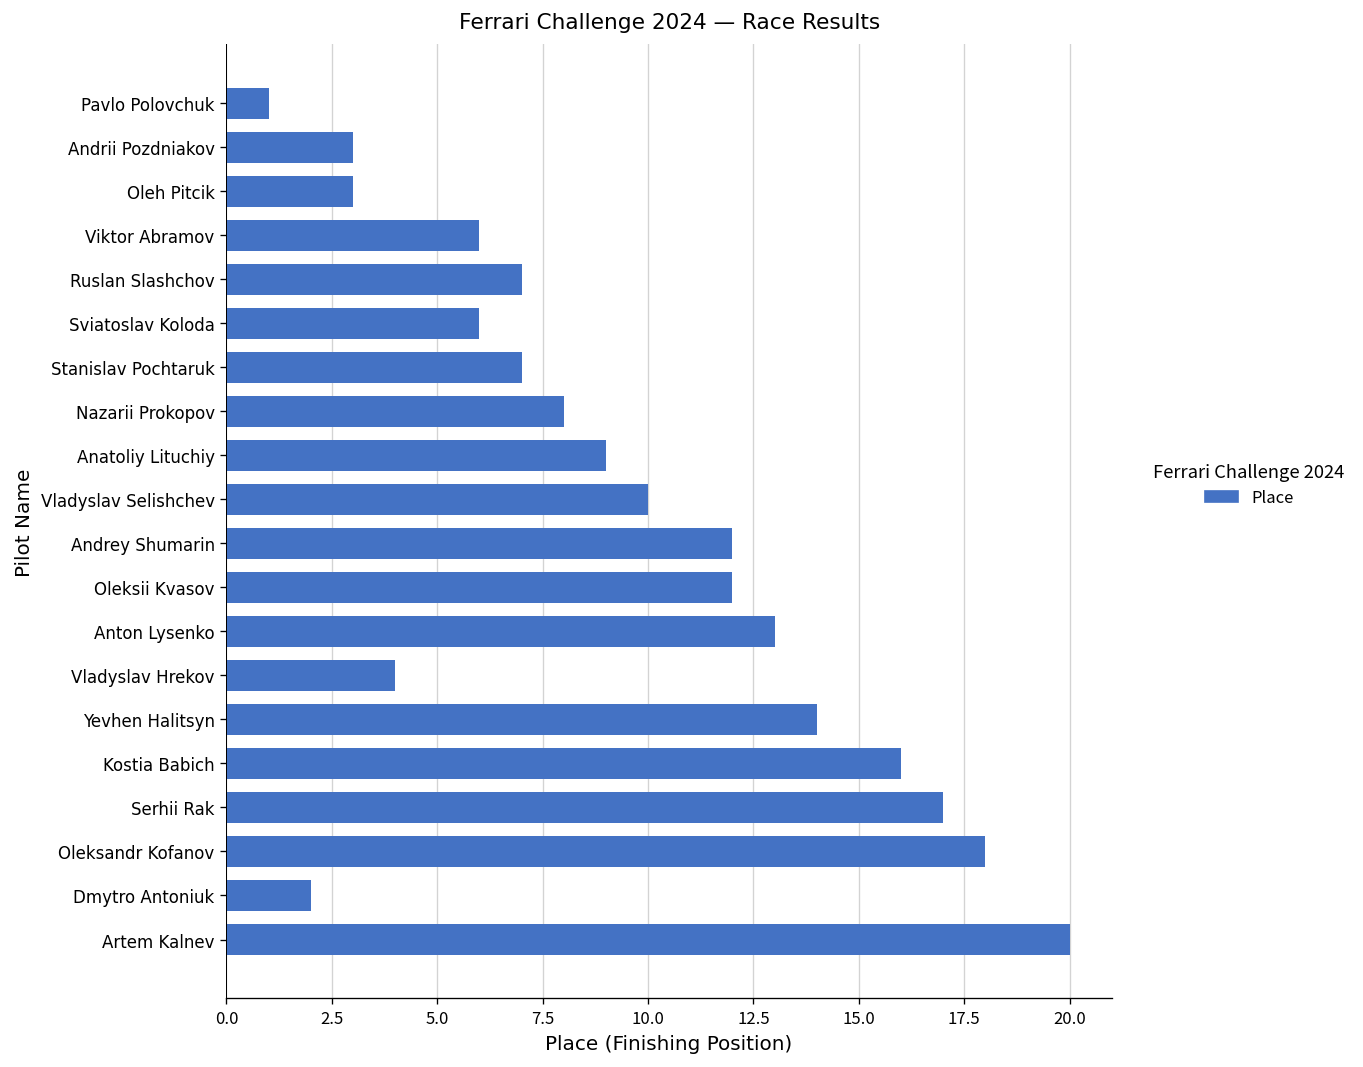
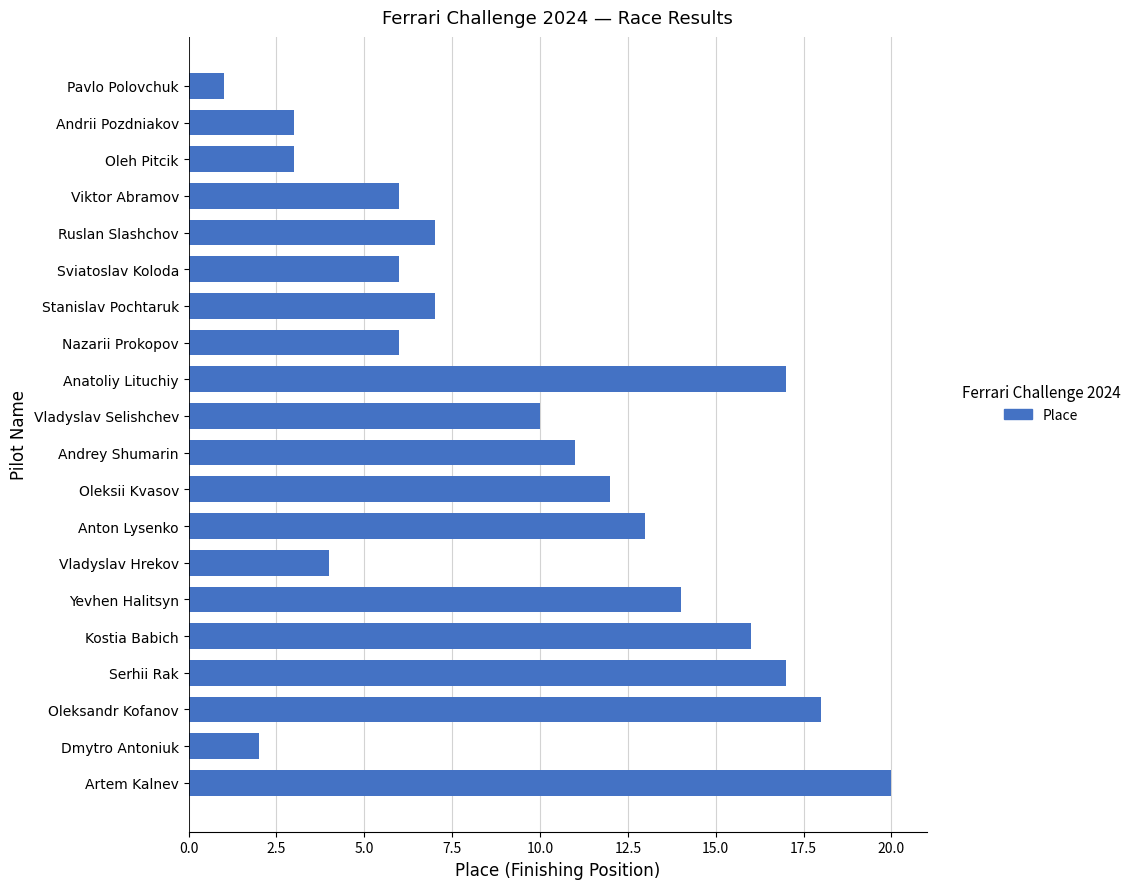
  {
    "Pavlo Polovchuk": 1,
    "Andrii Pozdniakov": 3,
    "Oleh Pitcik": 3,
    "Viktor Abramov": 6,
    "Ruslan Slashchov": 7,
    "Sviatoslav Koloda": 6,
    "Stanislav Pochtaruk": 7,
-   "Nazarii Prokopov": 8,
-   "Anatoliy Lituchiy": 9,
+   "Nazarii Prokopov": 6,
+   "Anatoliy Lituchiy": 17,
    "Vladyslav Selishchev": 10,
-   "Andrey Shumarin": 12,
+   "Andrey Shumarin": 11,
    "Oleksii Kvasov": 12,
    "Anton Lysenko": 13,
    "Vladyslav Hrekov": 4,
    "Yevhen Halitsyn": 14,
    "Kostia Babich": 16,
    "Serhii Rak": 17,
    "Oleksandr Kofanov": 18,
    "Dmytro Antoniuk": 2,
    "Artem Kalnev": 20
  }
